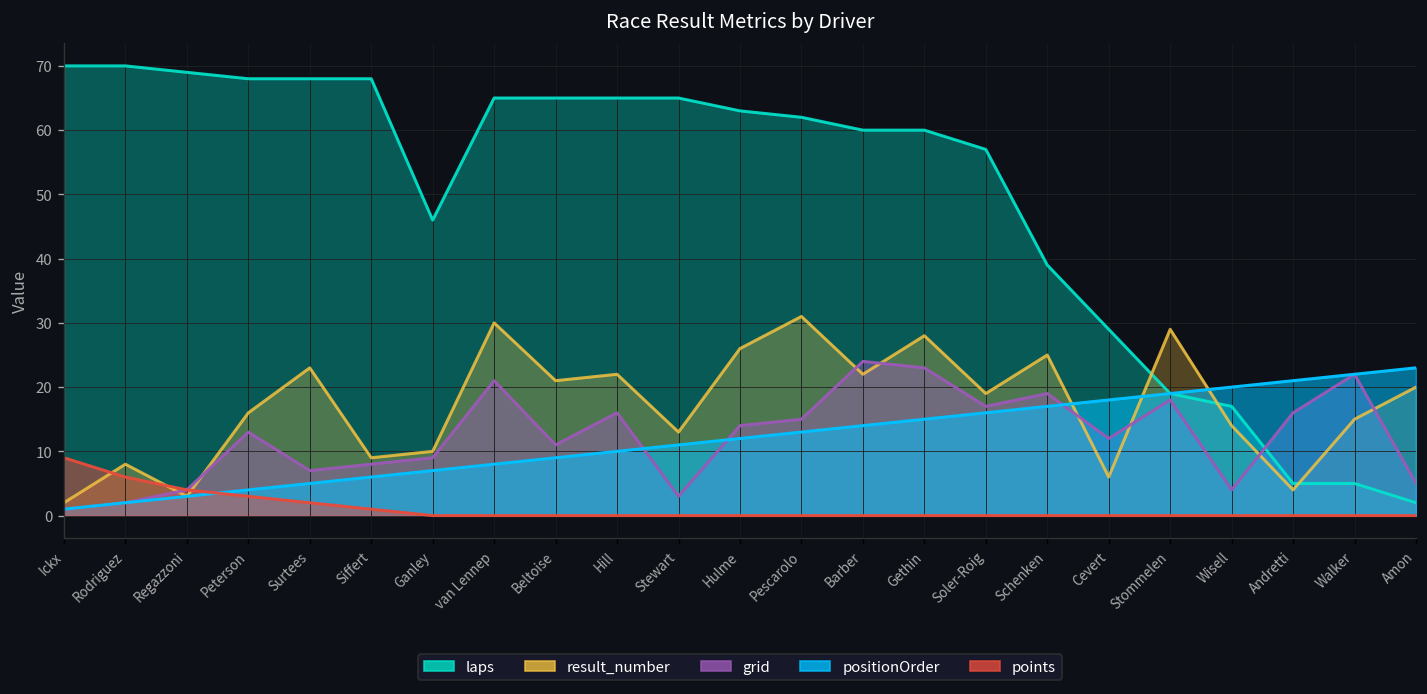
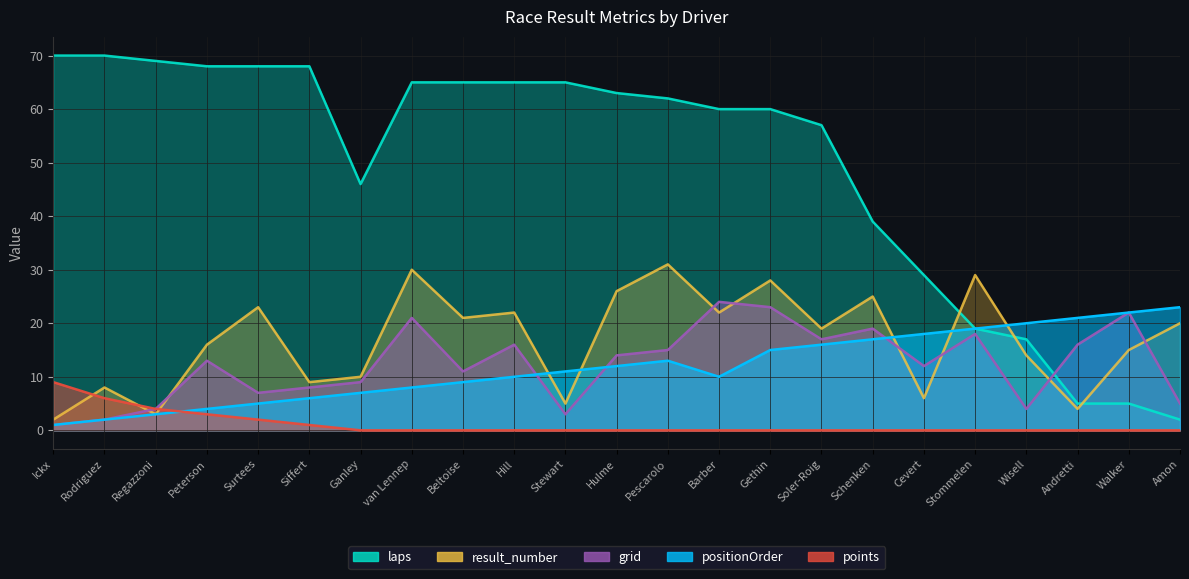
  {
    "laps": {
      "Ickx": 70,
      "Rodriguez": 70,
      "Regazzoni": 69,
      "Peterson": 68,
      "Surtees": 68,
      "Siffert": 68,
      "Ganley": 46,
      "van Lennep": 65,
      "Beltoise": 65,
      "Hill": 65,
      "Stewart": 65,
      "Hulme": 63,
      "Pescarolo": 62,
      "Barber": 60,
      "Gethin": 60,
      "Soler-Roig": 57,
      "Schenken": 39,
      "Cevert": 29,
      "Wisell": 17,
      "Andretti": 5,
      "Walker": 5,
      "Amon": 2
    },
    "result_number": {
      "Ickx": 2,
      "Rodriguez": 8,
      "Peterson": 16,
      "Surtees": 23,
      "Siffert": 9,
      "Ganley": 10,
      "van Lennep": 30,
      "Beltoise": 21,
      "Hill": 22,
-     "Stewart": 13,
+     "Stewart": 5,
      "Hulme": 26,
      "Pescarolo": 31,
      "Barber": 22,
      "Gethin": 28,
      "Soler-Roig": 19,
      "Schenken": 25,
      "Cevert": 6,
      "Stommelen": 29,
      "Wisell": 14,
      "Andretti": 4,
      "Walker": 15,
      "Amon": 20
    },
    "grid": {
      "Peterson": 13,
      "Surtees": 7,
      "Siffert": 8,
      "Ganley": 9,
      "van Lennep": 21,
      "Beltoise": 11,
      "Hill": 16,
      "Stewart": 3,
      "Hulme": 14,
      "Pescarolo": 15,
      "Barber": 24,
      "Gethin": 23,
      "Soler-Roig": 17,
      "Schenken": 19,
      "Cevert": 12,
      "Stommelen": 18,
      "Wisell": 4,
      "Andretti": 16,
      "Amon": 5
    },
    "positionOrder": {
      "Peterson": 4,
      "Surtees": 5,
      "Siffert": 6,
      "Ganley": 7,
      "van Lennep": 8,
      "Beltoise": 9,
      "Hill": 10,
      "Stewart": 11,
      "Hulme": 12,
      "Pescarolo": 13,
-     "Barber": 14,
+     "Barber": 10,
      "Gethin": 15,
      "Soler-Roig": 16,
      "Schenken": 17,
      "Cevert": 18,
      "Wisell": 20,
      "Andretti": 21,
      "Amon": 23
    },
    "points": {
      "Ickx": 9,
      "Rodriguez": 6,
      "Peterson": 3,
      "Surtees": 2,
      "Siffert": 1,
      "Ganley": 0,
      "van Lennep": 0,
      "Beltoise": 0,
      "Hill": 0,
      "Stewart": 0,
      "Hulme": 0,
      "Pescarolo": 0,
      "Barber": 0,
      "Gethin": 0,
      "Soler-Roig": 0,
      "Schenken": 0,
      "Cevert": 0,
      "Stommelen": 0,
      "Wisell": 0,
      "Andretti": 0,
      "Walker": 0,
      "Amon": 0
    }
  }
